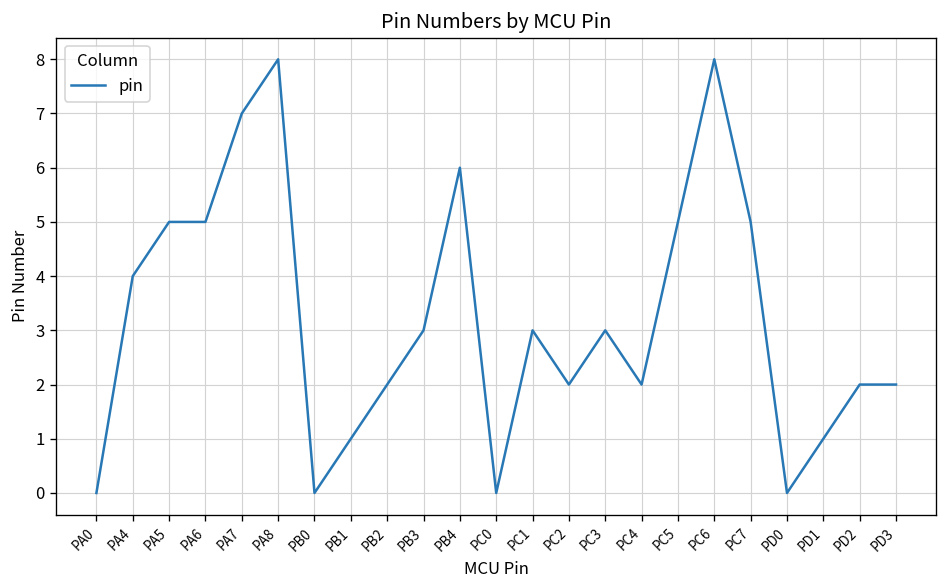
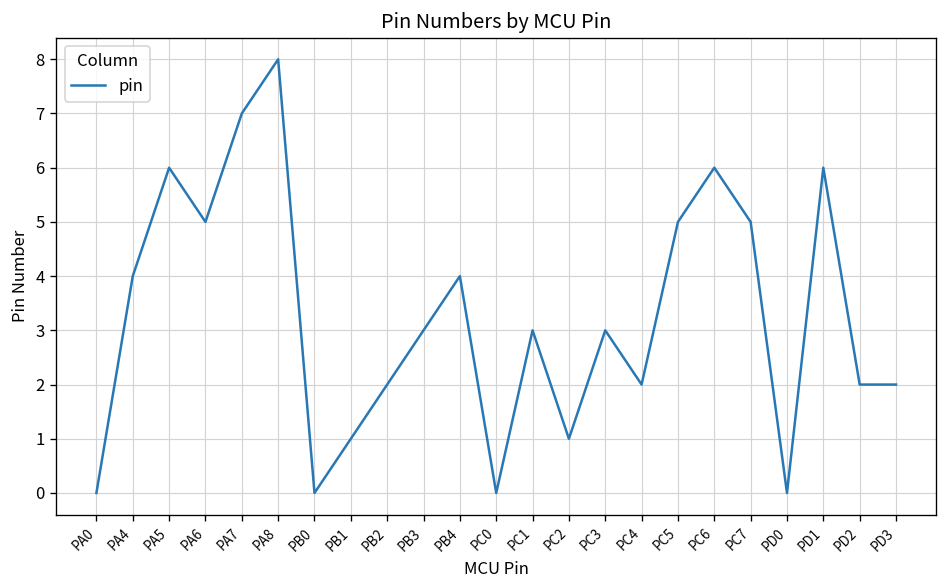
  {
    "PA0": 0,
    "PA4": 4,
-   "PA5": 5,
+   "PA5": 6,
    "PA6": 5,
    "PA7": 7,
    "PA8": 8,
    "PB0": 0,
    "PB1": 1,
    "PB2": 2,
    "PB3": 3,
-   "PB4": 6,
+   "PB4": 4,
    "PC0": 0,
    "PC1": 3,
-   "PC2": 2,
+   "PC2": 1,
    "PC3": 3,
    "PC4": 2,
    "PC5": 5,
-   "PC6": 8,
+   "PC6": 6,
    "PC7": 5,
    "PD0": 0,
-   "PD1": 1,
+   "PD1": 6,
    "PD2": 2,
    "PD3": 2
  }
